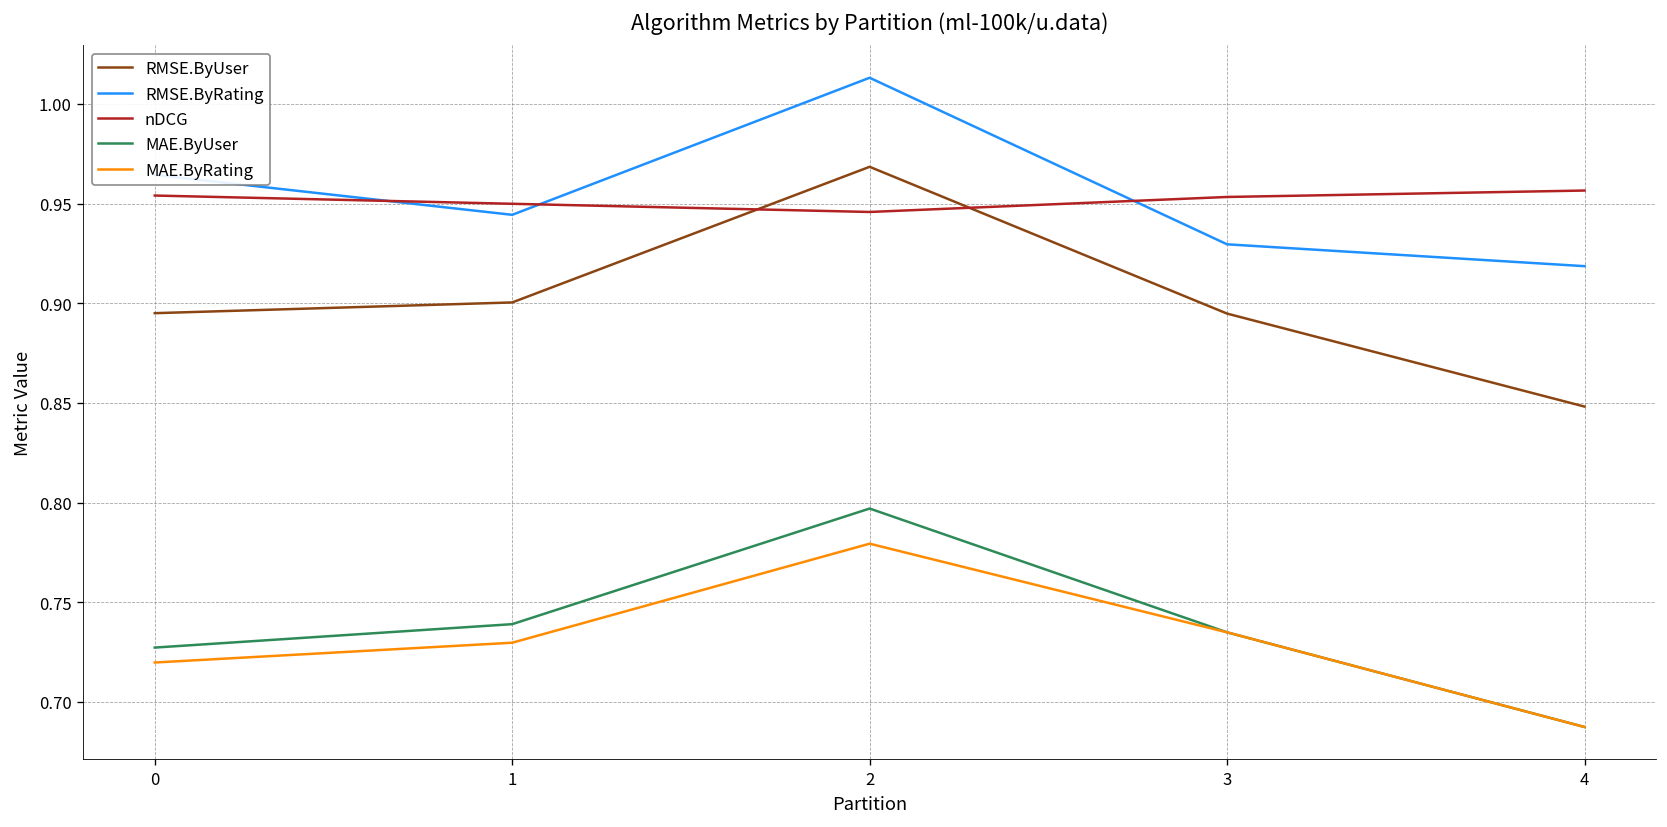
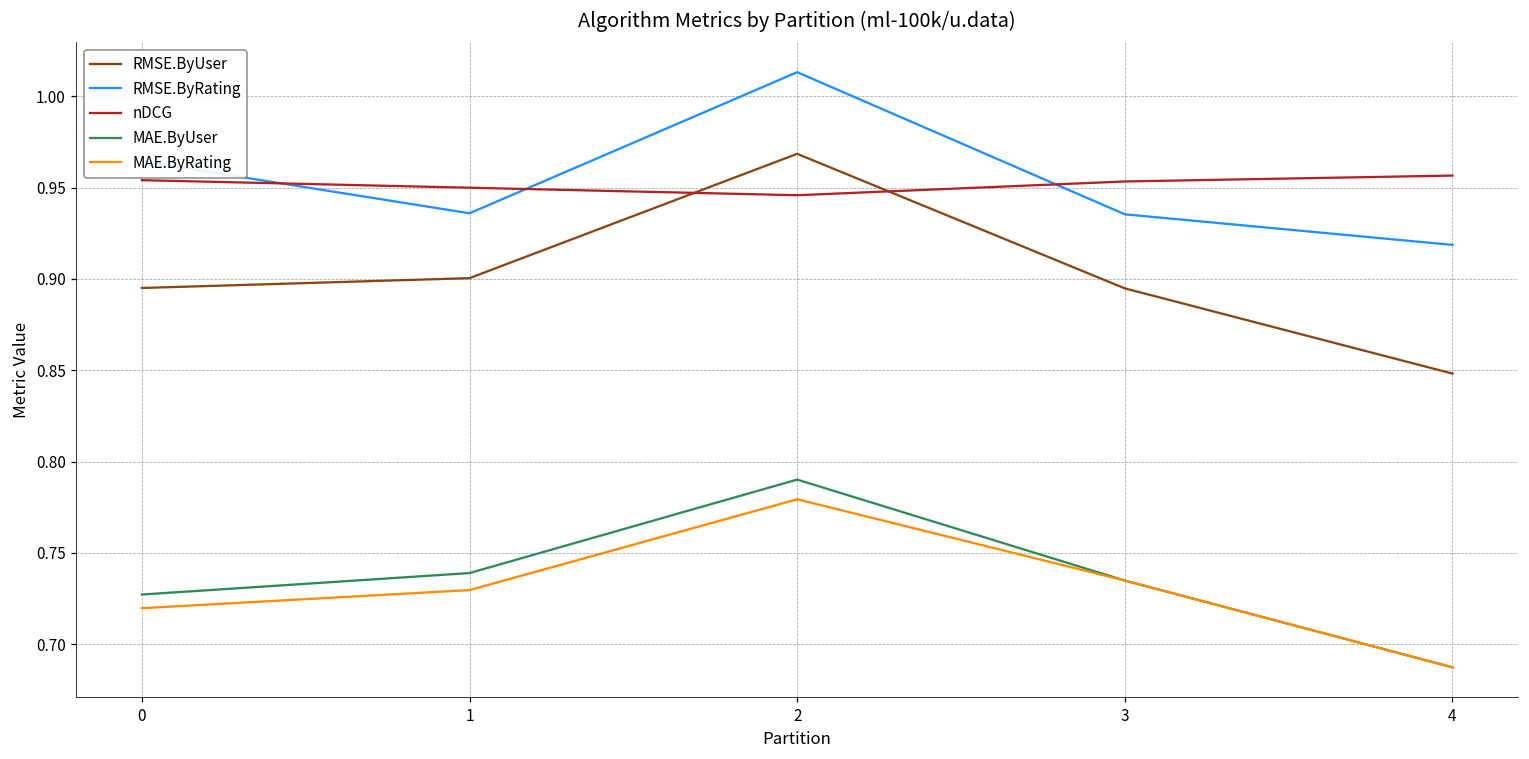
  {
    "RMSE.ByRating": {
-     "1": 0.944,
+     "1": 0.936,
      "2": 1.013,
-     "3": 0.930,
+     "3": 0.935,
      "4": 0.919
    },
    "MAE.ByUser": {
      "0": 0.727,
      "1": 0.739,
-     "2": 0.797
+     "2": 0.790
    },
    "MAE.ByRating": {
      "0": 0.720,
      "1": 0.730,
      "2": 0.779
    }
  }
